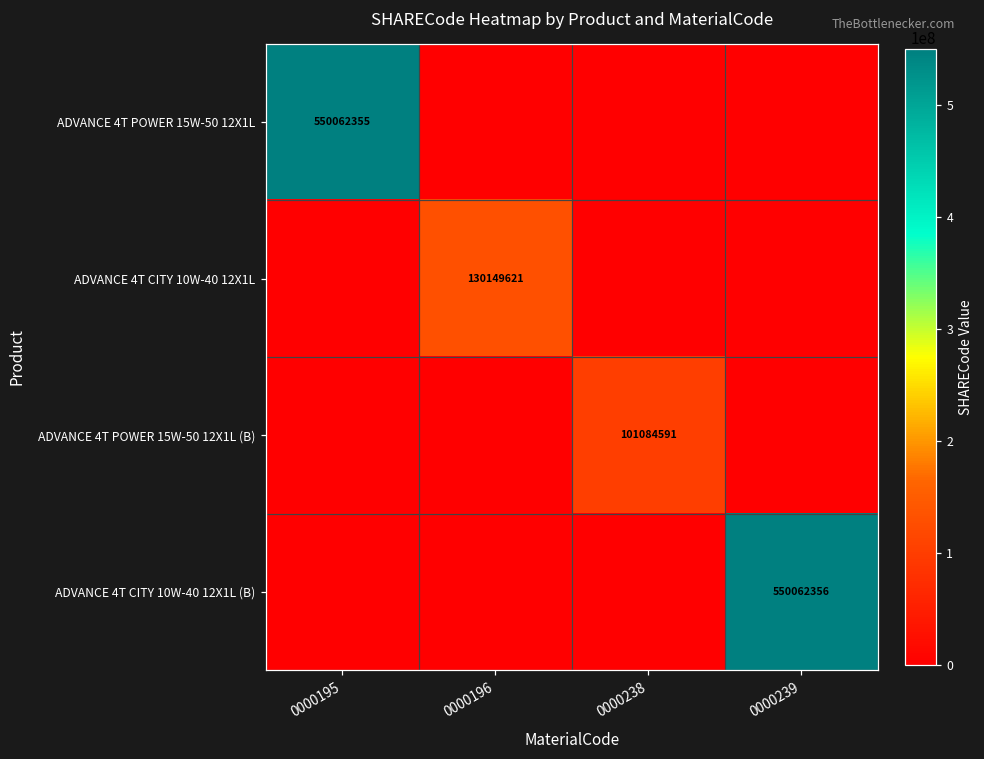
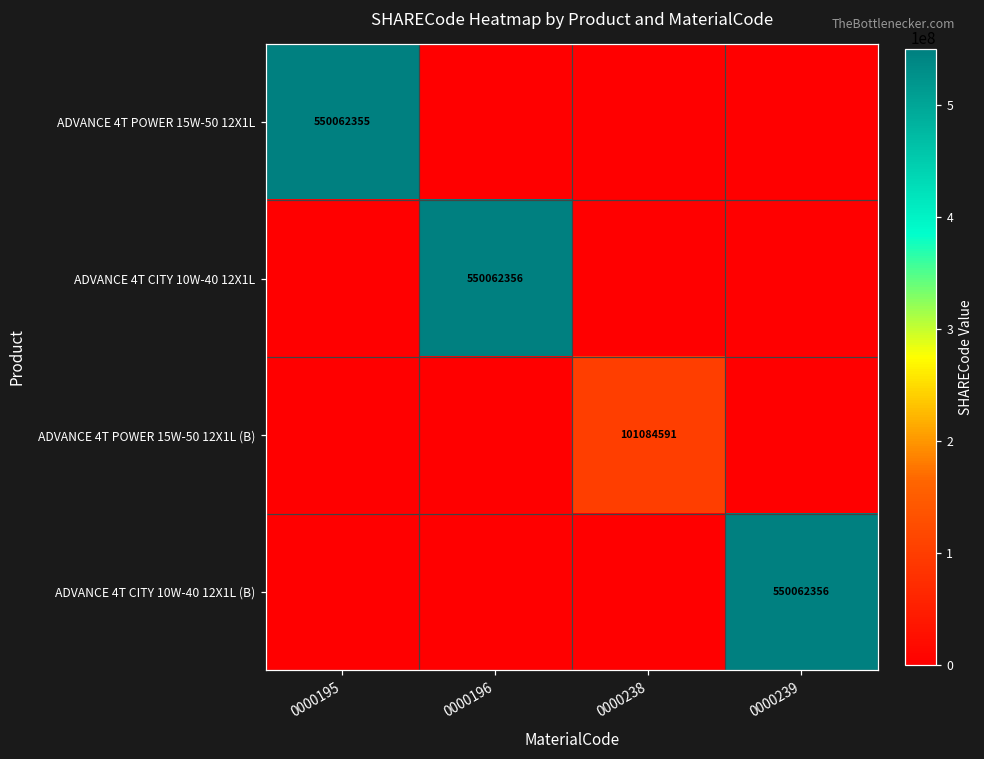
  {
    "ADVANCE 4T POWER 15W-50 12X1L": {
      "0000195": 550062355
    },
    "ADVANCE 4T CITY 10W-40 12X1L": {
-     "0000196": 130149621
+     "0000196": 550062356
    },
    "ADVANCE 4T POWER 15W-50 12X1L (B)": {
      "0000238": 101084591
    },
    "ADVANCE 4T CITY 10W-40 12X1L (B)": {
      "0000239": 550062356
    }
  }
